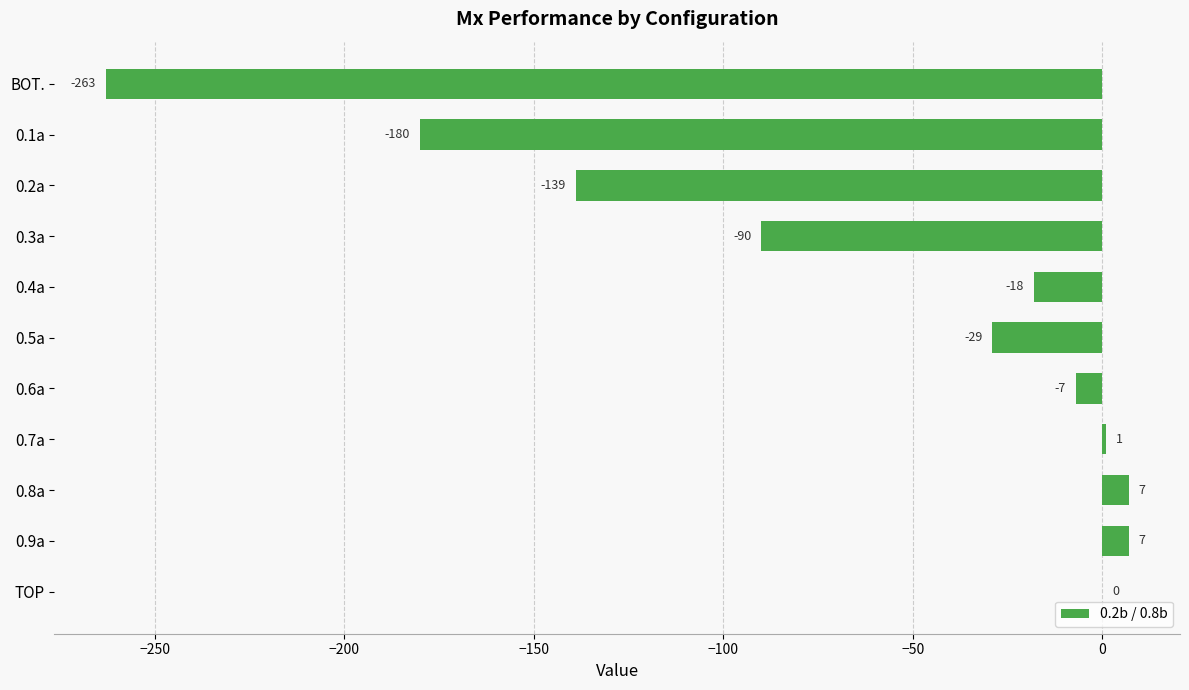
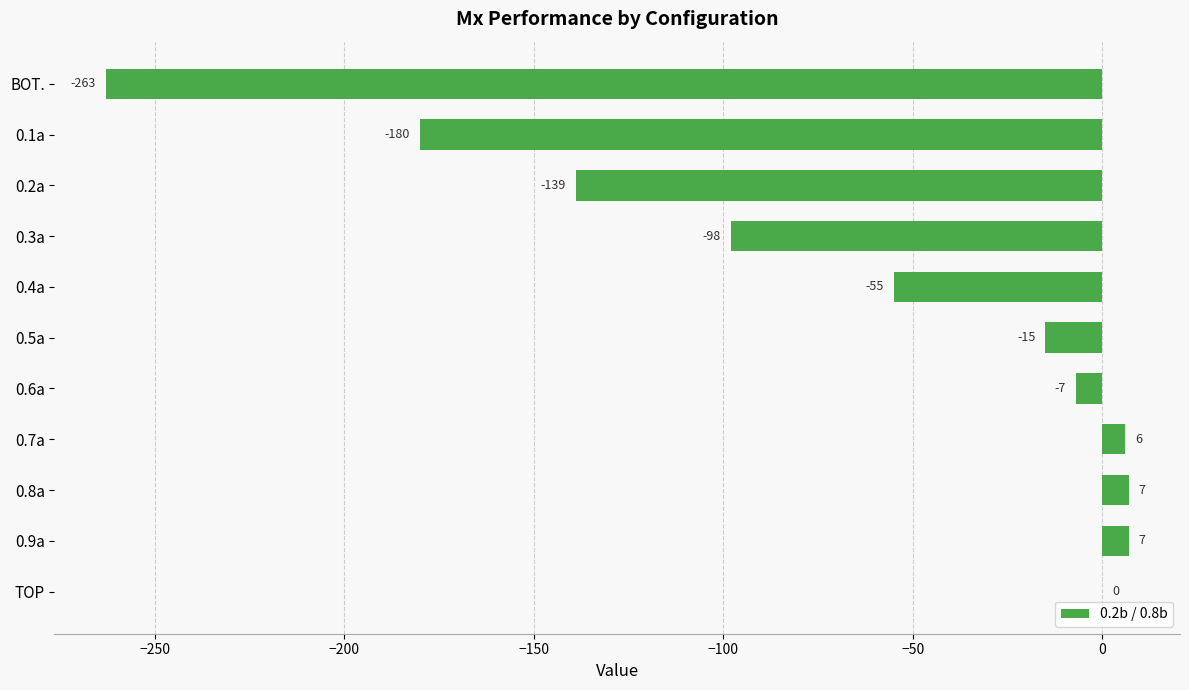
  {
    "BOT.": -263,
    "0.1a": -180,
    "0.2a": -139,
-   "0.3a": -90,
-   "0.4a": -18,
-   "0.5a": -29,
+   "0.3a": -98,
+   "0.4a": -55,
+   "0.5a": -15,
    "0.6a": -7,
-   "0.7a": 1,
+   "0.7a": 6,
    "0.8a": 7,
    "0.9a": 7,
    "TOP": 0
  }
